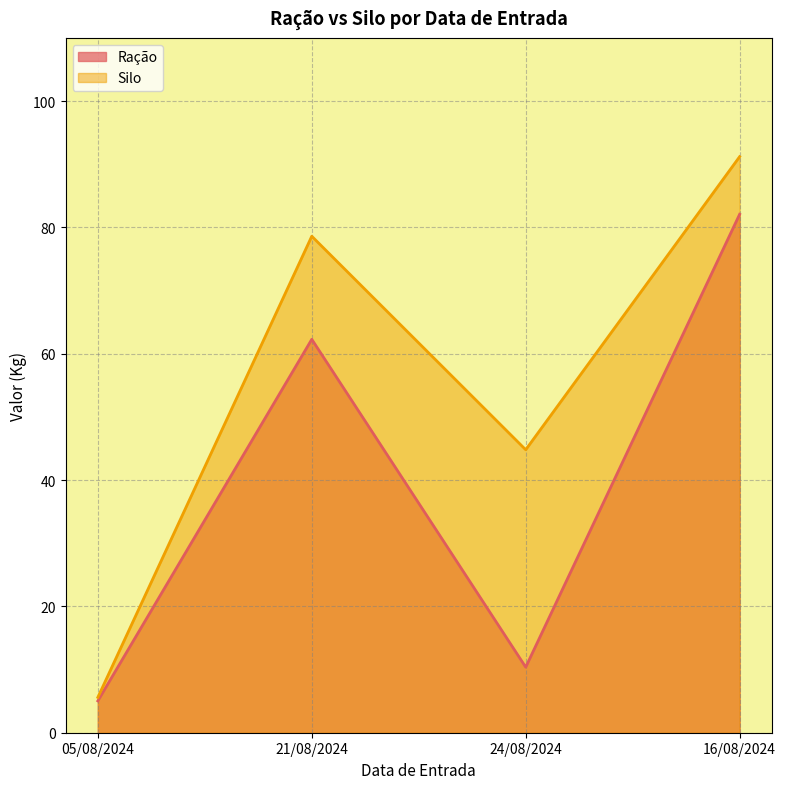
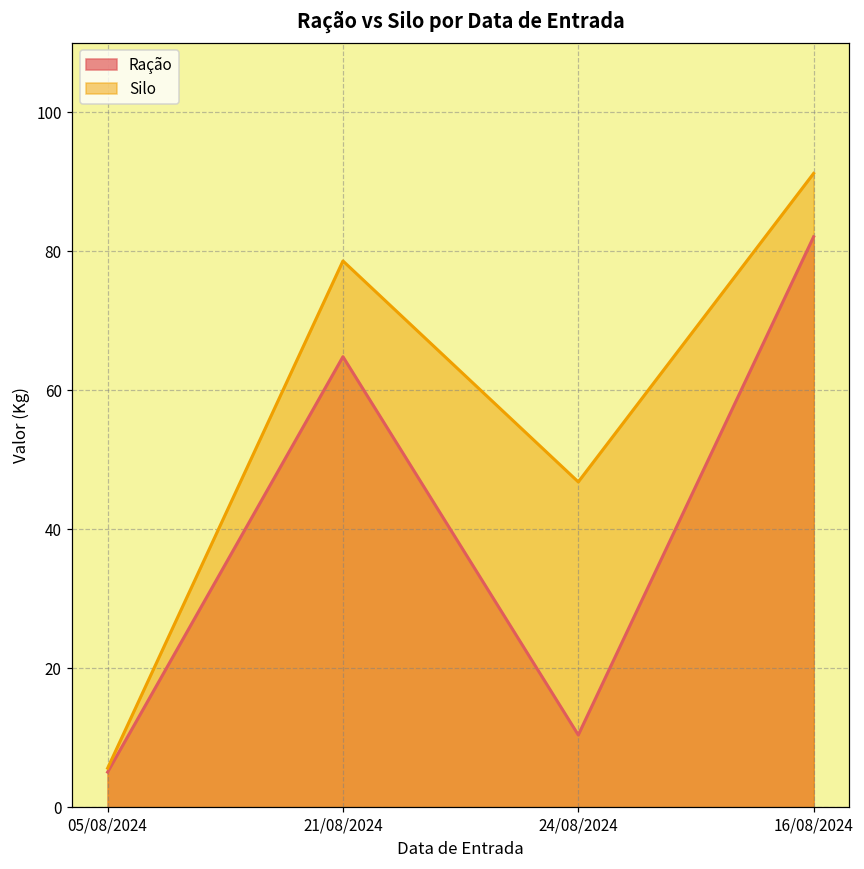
  {
    "Ração": {
      "05/08/2024": 5,
-     "21/08/2024": 62,
+     "21/08/2024": 65,
      "24/08/2024": 10,
      "16/08/2024": 82
    },
    "Silo": {
      "05/08/2024": 6,
      "21/08/2024": 79,
-     "24/08/2024": 45,
+     "24/08/2024": 47,
      "16/08/2024": 91
    }
  }
